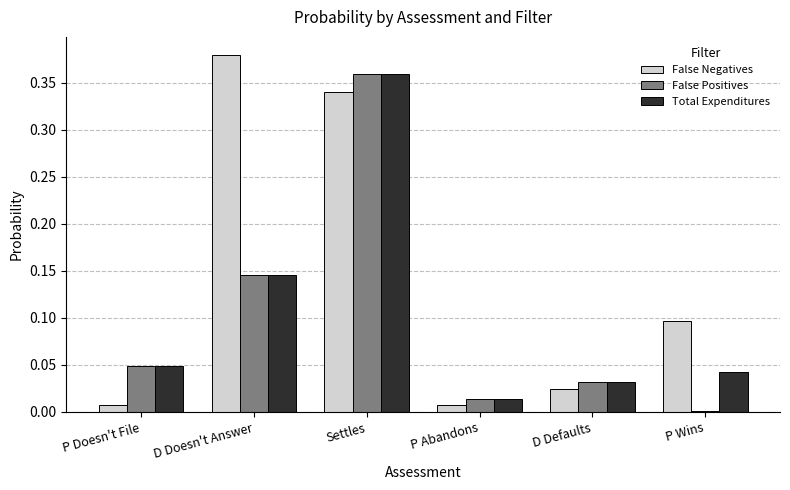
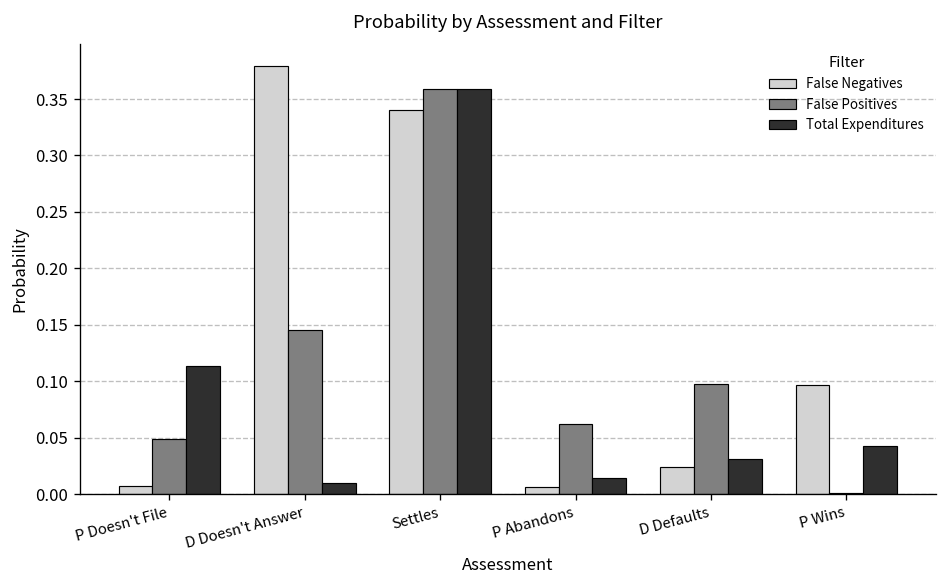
  {
    "False Negatives": {
      "P Doesn't File": 0.01,
      "D Doesn't Answer": 0.38,
      "Settles": 0.34,
      "P Abandons": 0.01,
      "D Defaults": 0.02,
      "P Wins": 0.10
    },
    "False Positives": {
      "P Doesn't File": 0.05,
      "D Doesn't Answer": 0.15,
      "Settles": 0.36,
-     "P Abandons": 0.01,
-     "D Defaults": 0.03
+     "P Abandons": 0.06,
+     "D Defaults": 0.10
    },
    "Total Expenditures": {
-     "P Doesn't File": 0.05,
-     "D Doesn't Answer": 0.15,
+     "P Doesn't File": 0.11,
+     "D Doesn't Answer": 0.01,
      "Settles": 0.36,
      "P Abandons": 0.01,
      "D Defaults": 0.03,
      "P Wins": 0.04
    }
  }
